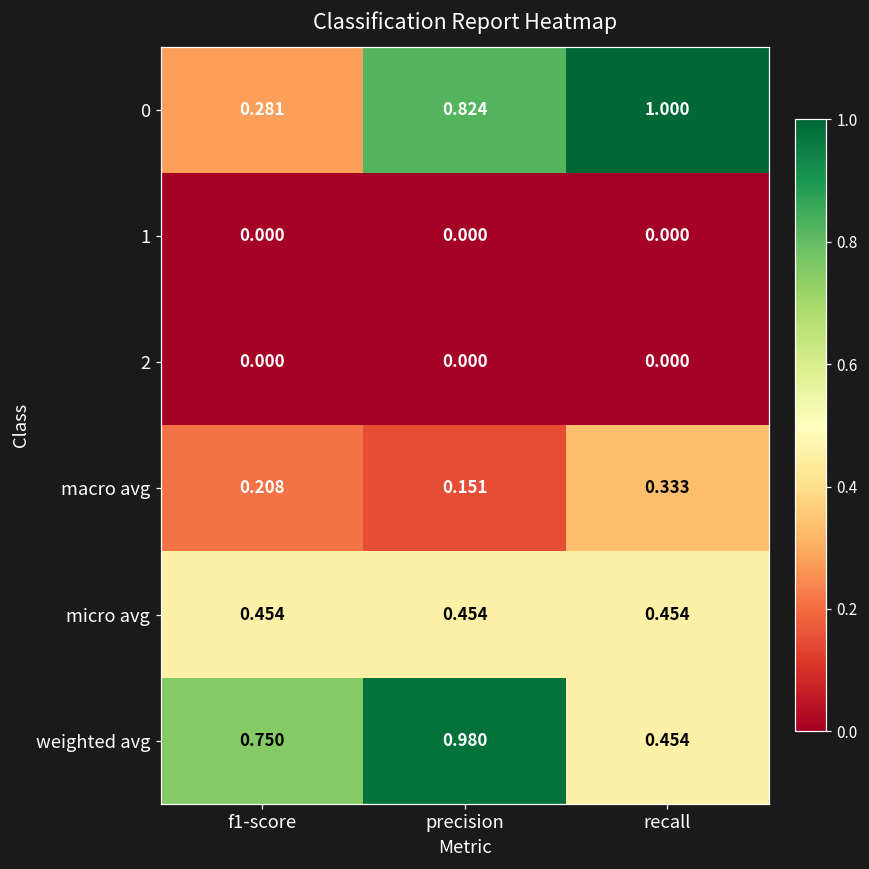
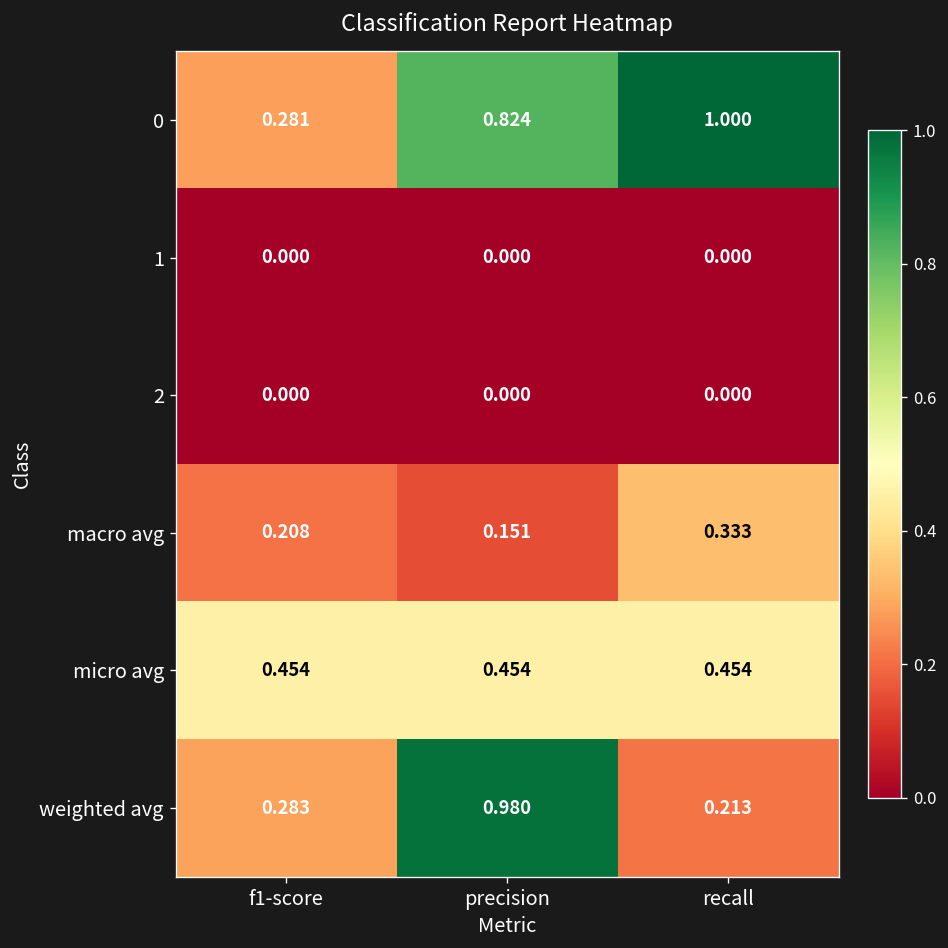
  {
    "0": {
      "f1-score": 0.281,
      "precision": 0.824,
      "recall": 1.000
    },
    "1": {
      "f1-score": 0.000,
      "precision": 0.000,
      "recall": 0.000
    },
    "2": {
      "f1-score": 0.000,
      "precision": 0.000,
      "recall": 0.000
    },
    "macro avg": {
      "f1-score": 0.208,
      "precision": 0.151,
      "recall": 0.333
    },
    "micro avg": {
      "f1-score": 0.454,
      "precision": 0.454,
      "recall": 0.454
    },
    "weighted avg": {
-     "f1-score": 0.750,
+     "f1-score": 0.283,
      "precision": 0.980,
-     "recall": 0.454
+     "recall": 0.213
    }
  }
